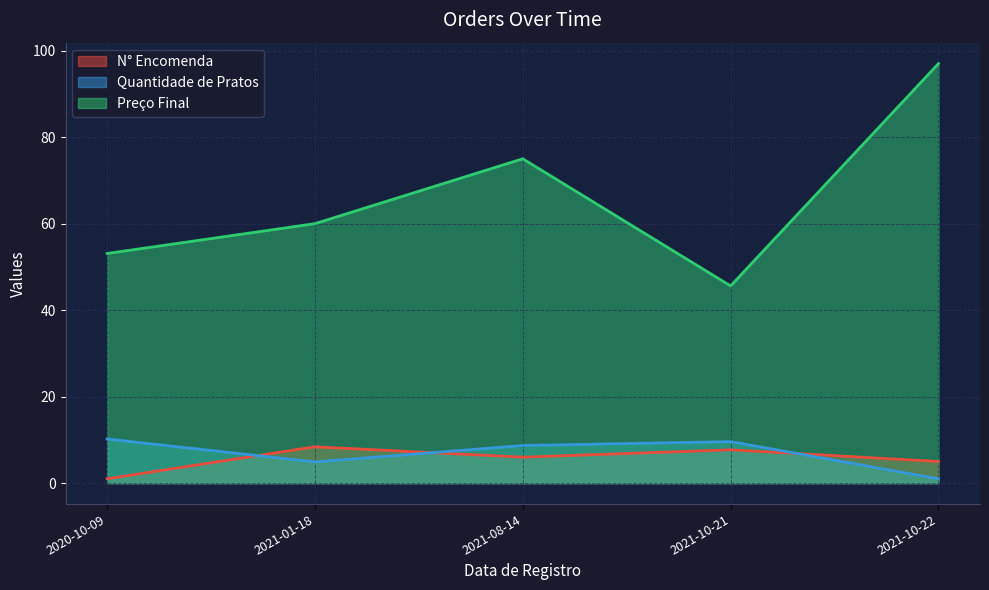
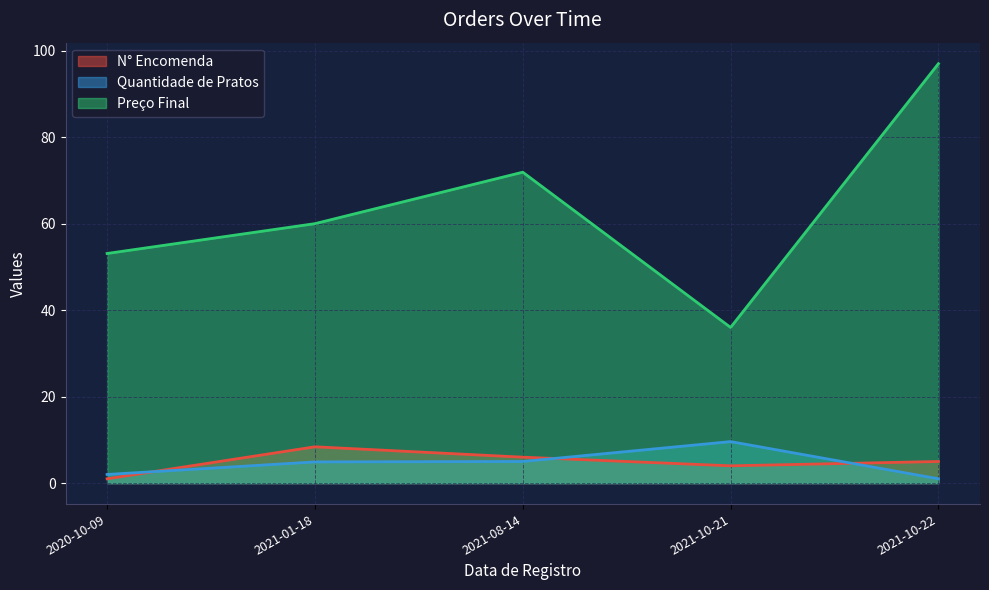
  {
    "N° Encomenda": {
      "2020-10-09": 1,
      "2021-01-18": 8,
      "2021-08-14": 6,
-     "2021-10-21": 8,
+     "2021-10-21": 4,
      "2021-10-22": 5
    },
    "Quantidade de Pratos": {
-     "2020-10-09": 10,
+     "2020-10-09": 2,
      "2021-01-18": 5,
-     "2021-08-14": 9,
+     "2021-08-14": 5,
      "2021-10-21": 10,
      "2021-10-22": 1
    },
    "Preço Final": {
      "2020-10-09": 53,
      "2021-01-18": 60,
-     "2021-08-14": 75,
-     "2021-10-21": 46,
+     "2021-08-14": 72,
+     "2021-10-21": 36,
      "2021-10-22": 97
    }
  }
